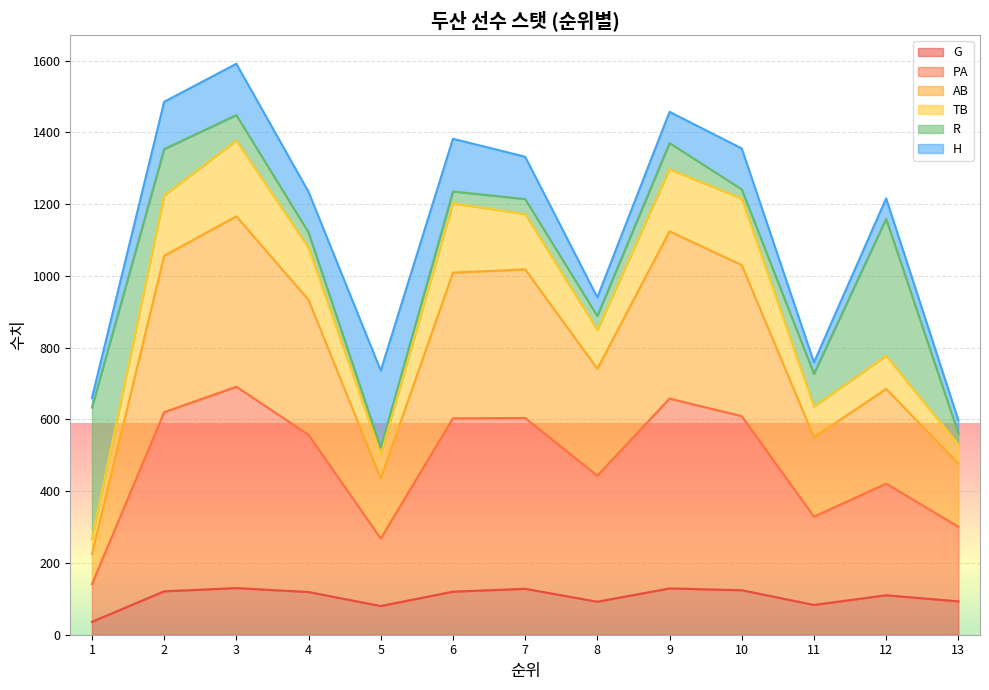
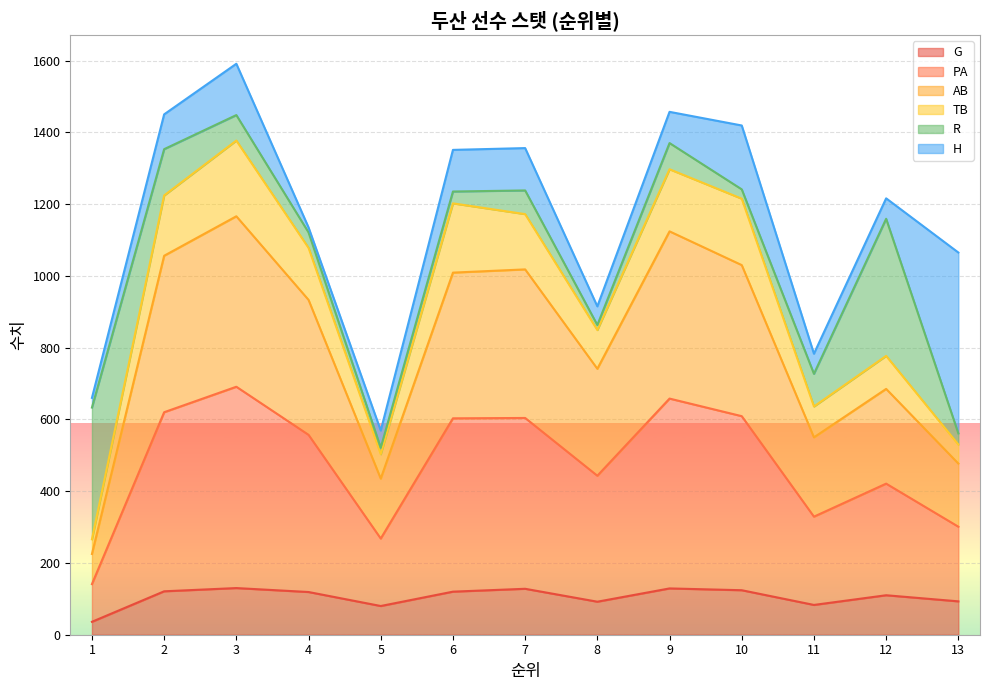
  {
    "R": {
      "1": 370,
      "2": 130,
      "3": 70,
      "4": 40,
      "5": 20,
      "6": 30,
-     "7": 40,
-     "8": 40,
+     "7": 70,
+     "8": 10,
      "9": 70,
      "10": 30,
      "11": 90,
      "12": 380,
      "13": 30
    },
    "H": {
      "1": 30,
-     "2": 130,
+     "2": 100,
      "3": 140,
-     "4": 110,
-     "5": 220,
-     "6": 150,
+     "4": 10,
+     "5": 50,
+     "6": 120,
      "7": 120,
      "8": 50,
      "9": 90,
-     "10": 110,
-     "11": 30,
+     "10": 180,
+     "11": 60,
      "12": 60,
-     "13": 40
+     "13": 500
    }
  }
